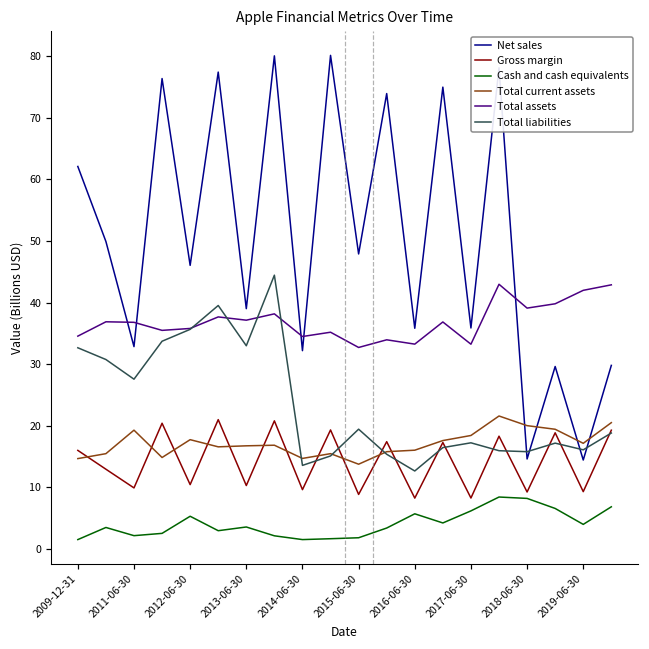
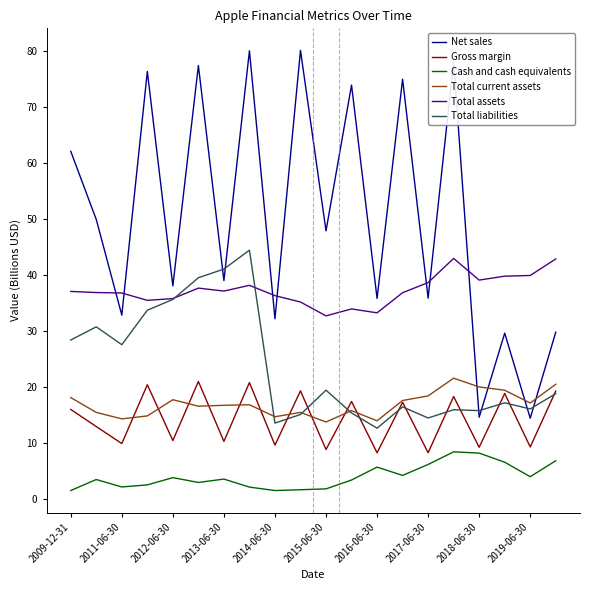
  {
    "Net sales": {
      "2009-12-31": 62,
      "2011-06-30": 33,
-     "2012-06-30": 46,
+     "2012-06-30": 38,
      "2013-06-30": 39,
      "2014-06-30": 32,
      "2015-06-30": 48,
      "2016-06-30": 36,
      "2017-06-30": 36,
      "2018-06-30": 15,
      "2019-06-30": 14
    },
    "Gross margin": {
      "2009-12-31": 16,
      "2011-06-30": 10,
      "2012-06-30": 10,
      "2013-06-30": 10,
      "2014-06-30": 10,
      "2015-06-30": 9,
      "2016-06-30": 8,
      "2017-06-30": 8,
      "2018-06-30": 9,
      "2019-06-30": 9
    },
    "Cash and cash equivalents": {
      "2009-12-31": 2,
      "2011-06-30": 2,
-     "2012-06-30": 5,
+     "2012-06-30": 4,
      "2013-06-30": 4,
      "2014-06-30": 2,
      "2015-06-30": 2,
      "2016-06-30": 6,
      "2017-06-30": 6,
      "2018-06-30": 8,
      "2019-06-30": 4
    },
    "Total current assets": {
-     "2009-12-31": 15,
-     "2011-06-30": 19,
+     "2009-12-31": 18,
+     "2011-06-30": 14,
      "2012-06-30": 18,
      "2013-06-30": 17,
      "2014-06-30": 15,
      "2015-06-30": 14,
-     "2016-06-30": 16,
+     "2016-06-30": 14,
      "2017-06-30": 18,
      "2018-06-30": 20,
      "2019-06-30": 17
    },
    "Total assets": {
-     "2009-12-31": 35,
+     "2009-12-31": 37,
      "2011-06-30": 37,
      "2013-06-30": 37,
-     "2014-06-30": 34,
+     "2014-06-30": 36,
      "2015-06-30": 33,
      "2016-06-30": 33,
-     "2017-06-30": 33,
+     "2017-06-30": 39,
      "2018-06-30": 39,
-     "2019-06-30": 42
+     "2019-06-30": 40
    },
    "Total liabilities": {
-     "2009-12-31": 33,
+     "2009-12-31": 28,
      "2011-06-30": 28,
-     "2013-06-30": 33,
+     "2013-06-30": 41,
      "2014-06-30": 14,
      "2015-06-30": 19,
      "2016-06-30": 13,
-     "2017-06-30": 17,
+     "2017-06-30": 14,
      "2018-06-30": 16,
      "2019-06-30": 16
    }
  }
